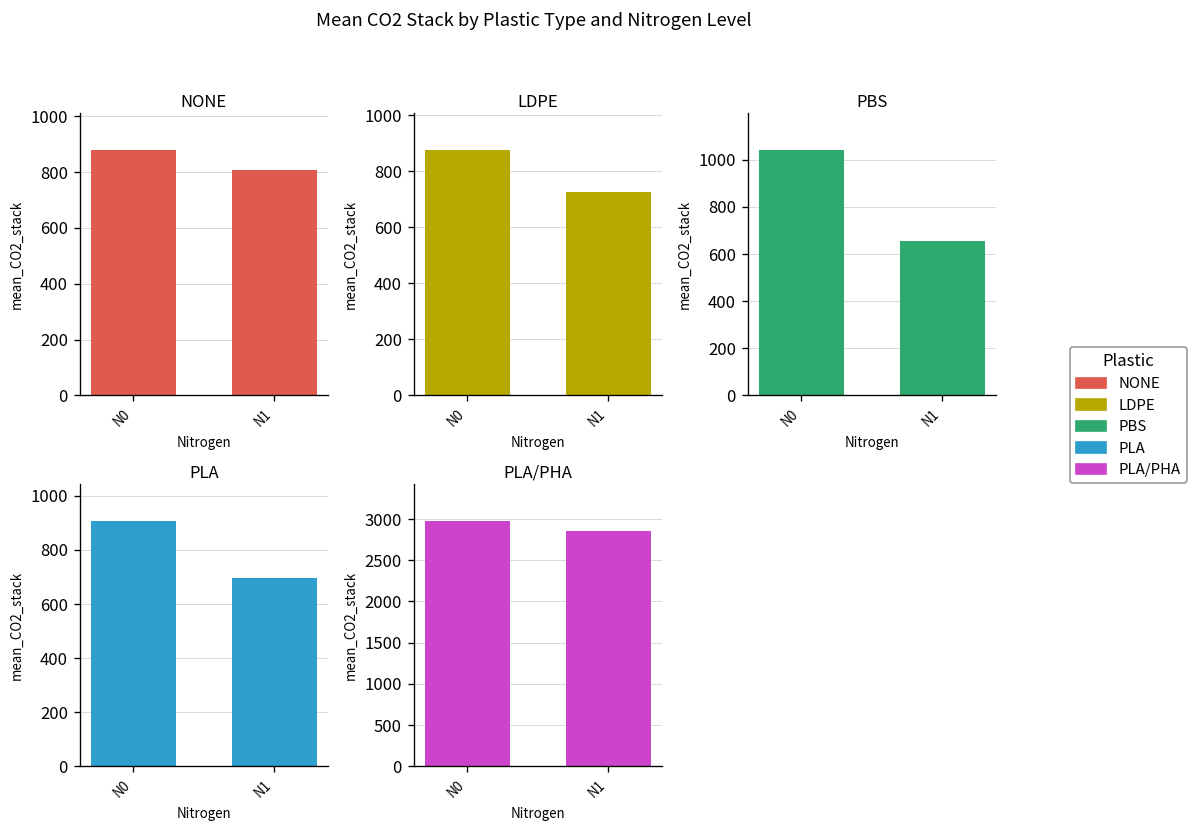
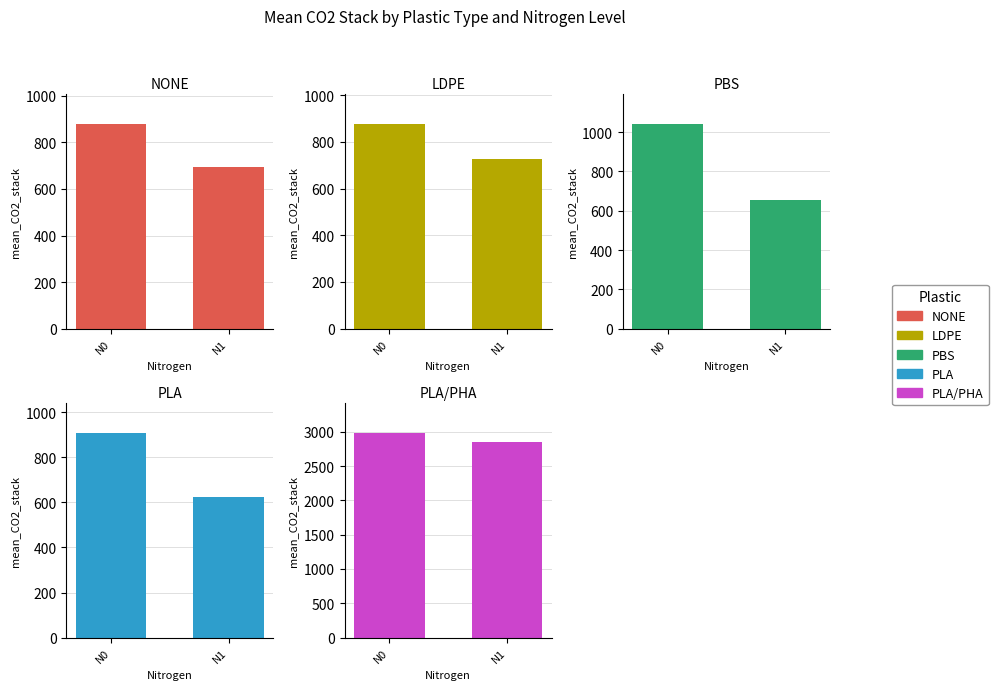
  {
    "NONE": {
      "N0": 880,
-     "N1": 810
+     "N1": 690
    },
    "LDPE": {
      "N0": 880,
      "N1": 730
    },
    "PBS": {
      "N0": 1040,
      "N1": 660
    },
    "PLA": {
      "N0": 910,
-     "N1": 700
+     "N1": 620
    },
    "PLA/PHA": {
      "N0": 3000,
      "N1": 2900
    }
  }
